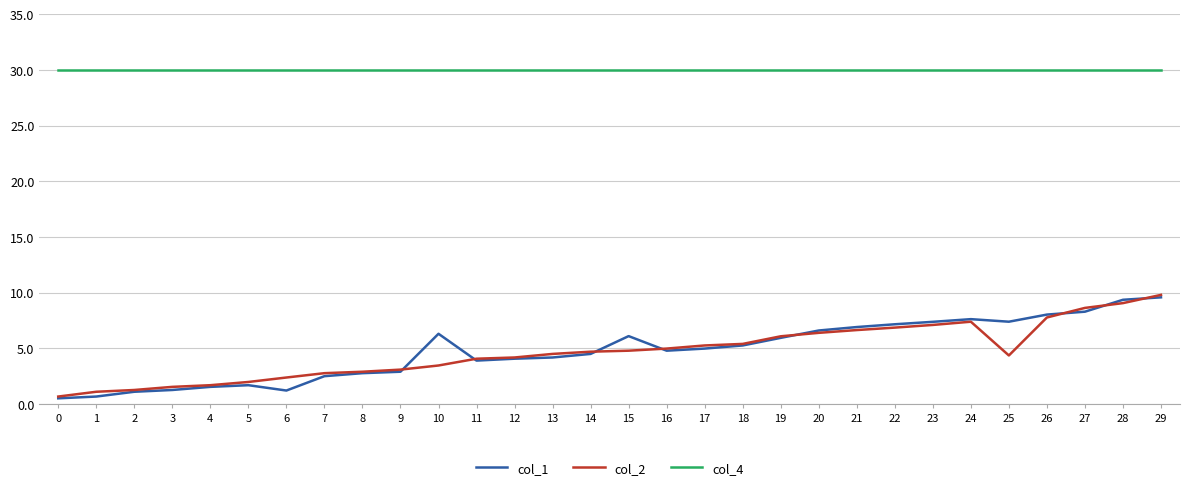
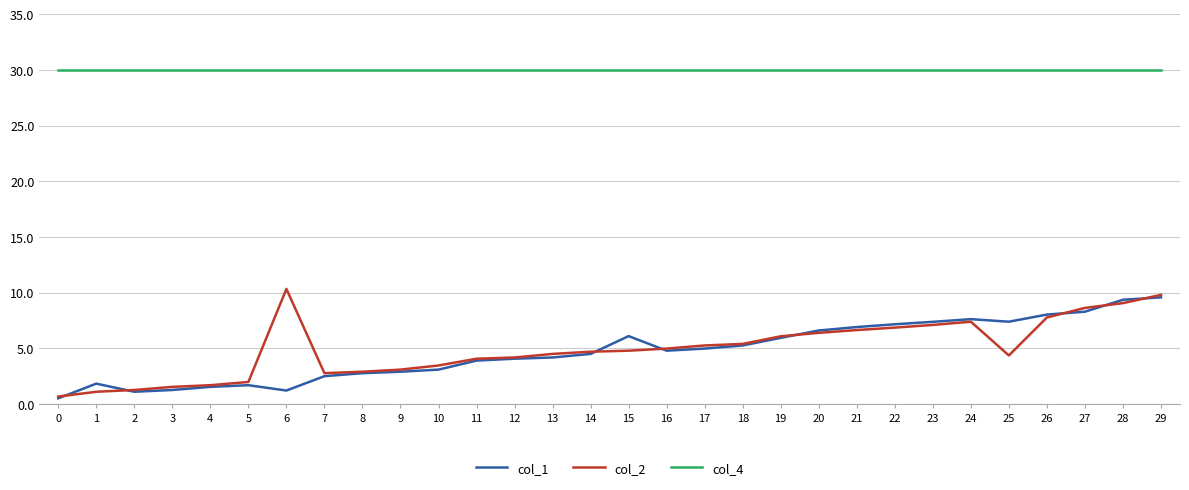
  {
    "col_1": {
-     "1": 0.7,
+     "1": 1.8,
      "3": 1.3,
      "5": 1.7,
      "6": 1.2,
      "7": 2.5,
-     "10": 6.3,
+     "10": 3.1,
      "13": 4.2,
      "15": 6.1,
      "17": 5.0,
      "21": 6.9,
      "22": 7.2,
      "23": 7.4,
      "24": 7.6,
      "25": 7.4,
      "26": 8.0,
      "27": 8.3,
      "28": 9.4
    },
    "col_2": {
      "1": 1.1,
      "3": 1.5,
      "5": 2.0,
-     "6": 2.4,
+     "6": 10.3,
      "7": 2.8,
      "10": 3.5,
      "13": 4.5,
      "15": 4.8,
      "17": 5.3,
      "21": 6.6,
      "22": 6.9,
      "23": 7.1,
      "24": 7.4,
      "25": 4.4,
      "26": 7.8,
      "27": 8.6,
      "28": 9.1
    },
    "col_4": {
      "0": 30.0,
      "1": 30.0,
      "2": 30.0,
      "3": 30.0,
      "4": 30.0,
      "5": 30.0,
      "6": 30.0,
      "7": 30.0,
      "8": 30.0,
      "9": 30.0,
      "10": 30.0,
      "11": 30.0,
      "12": 30.0,
      "13": 30.0,
      "14": 30.0,
      "15": 30.0,
      "16": 30.0,
      "17": 30.0,
      "18": 30.0,
      "19": 30.0,
      "20": 30.0,
      "21": 30.0,
      "22": 30.0,
      "23": 30.0,
      "24": 30.0,
      "25": 30.0,
      "26": 30.0,
      "27": 30.0,
      "28": 30.0,
      "29": 30.0
    }
  }
